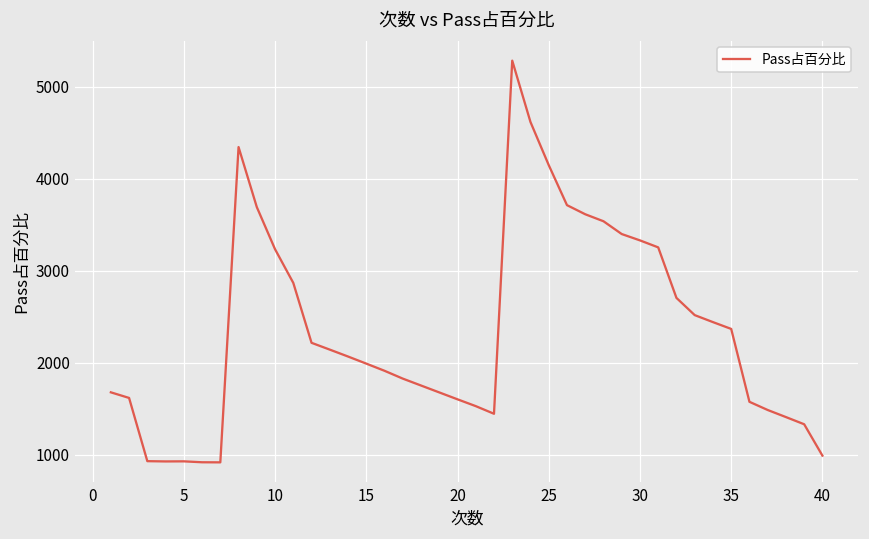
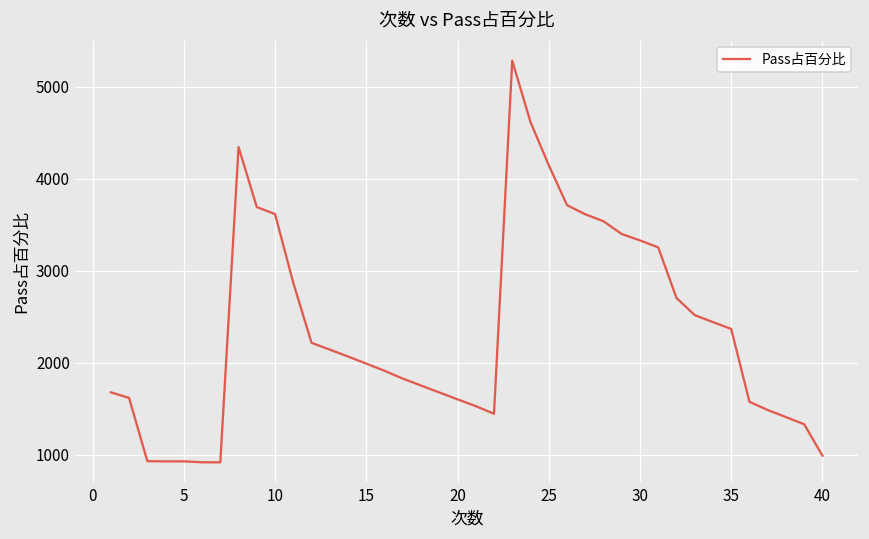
  {
    "5": 900,
-   "10": 3200,
+   "10": 3600,
    "15": 2000,
    "20": 1600,
    "25": 4100,
    "30": 3300,
    "35": 2400,
    "40": 1000
  }
